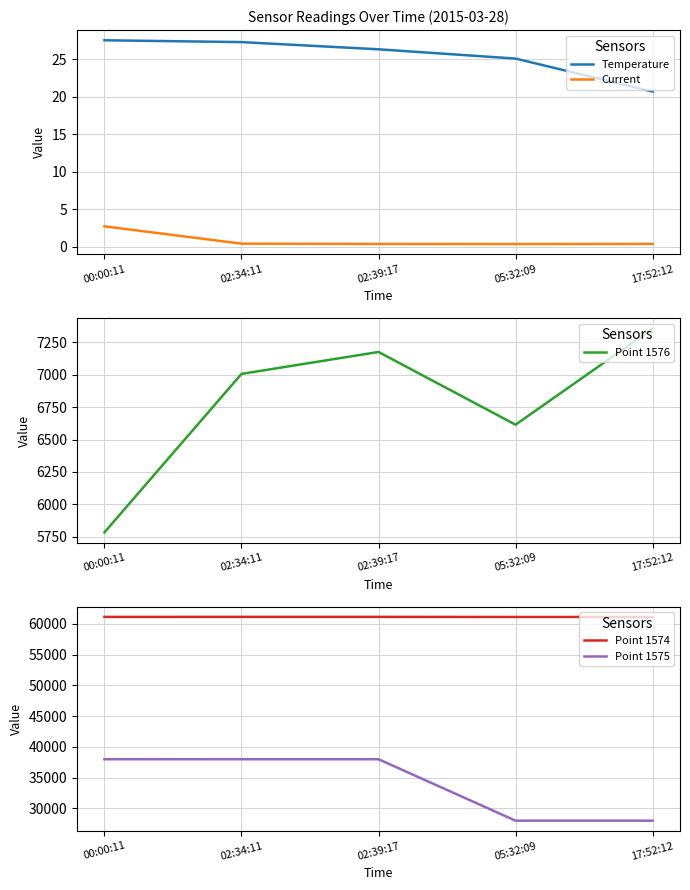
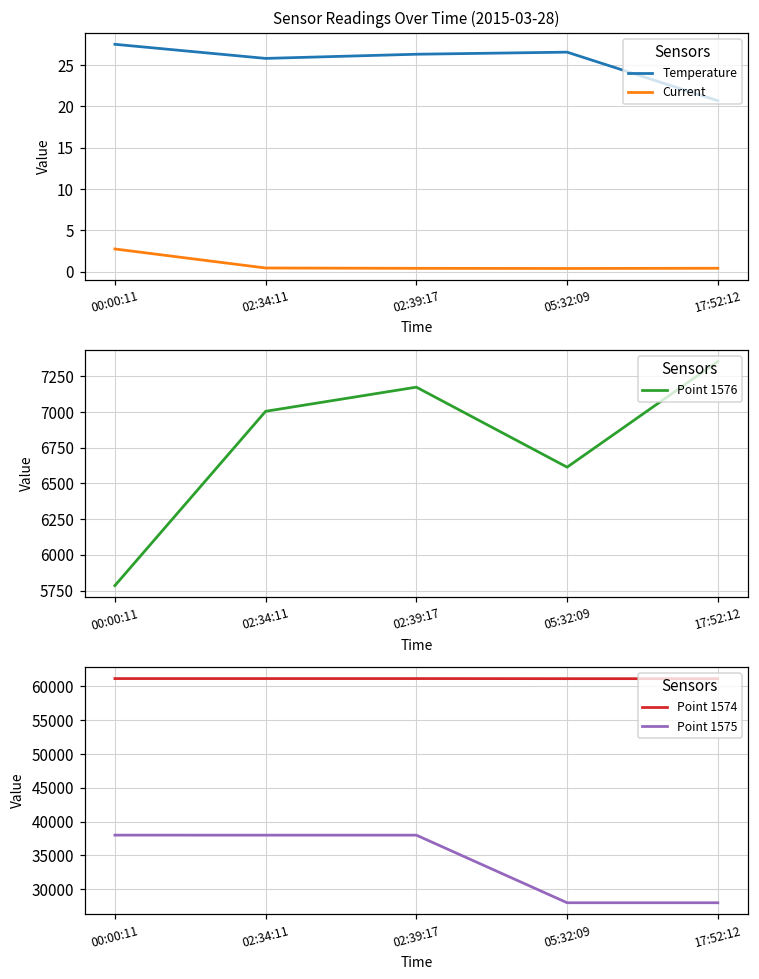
  {
    "Sensor Readings Over Time (2015-03-28)": {
      "Temperature": {
        "00:00:11": 28,
-       "02:34:11": 27,
+       "02:34:11": 26,
        "02:39:17": 26,
-       "05:32:09": 25,
+       "05:32:09": 27,
        "17:52:12": 21
      },
      "Current": {
        "00:00:11": 3,
        "02:34:11": 0,
        "02:39:17": 0,
        "05:32:09": 0,
        "17:52:12": 0
      }
    }
  }
